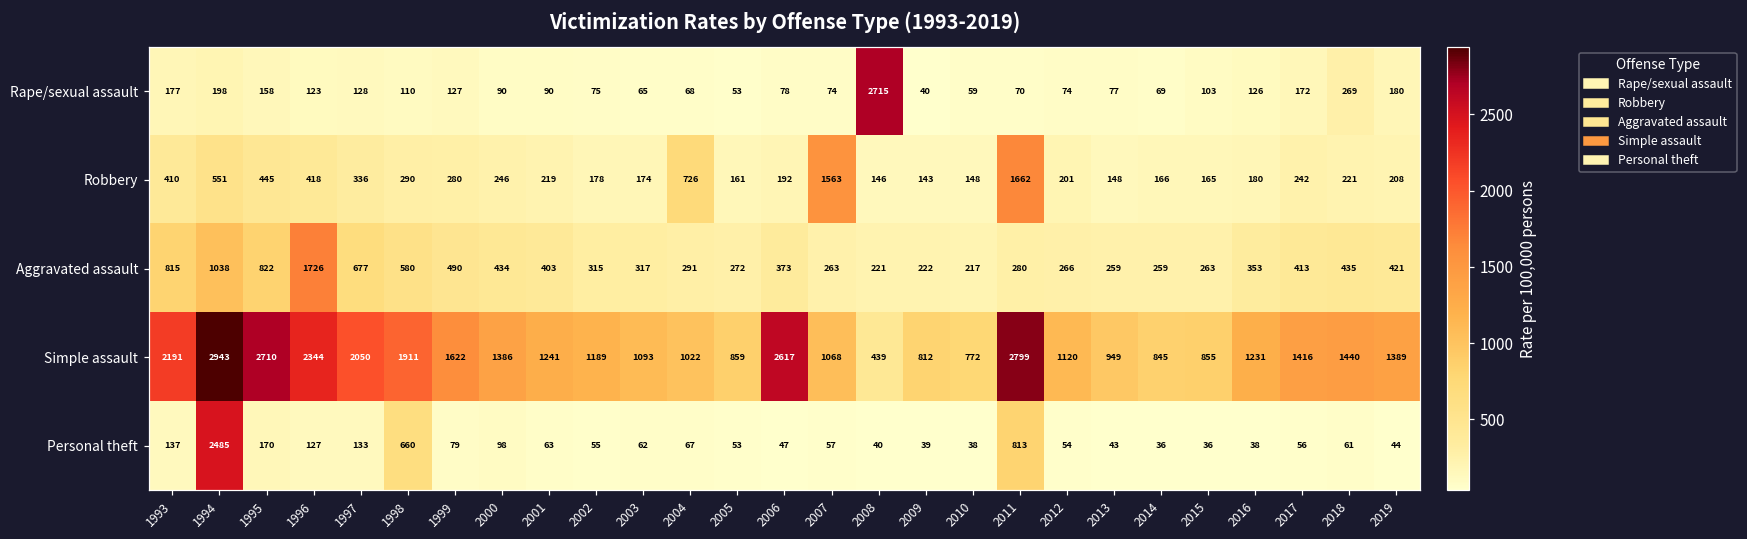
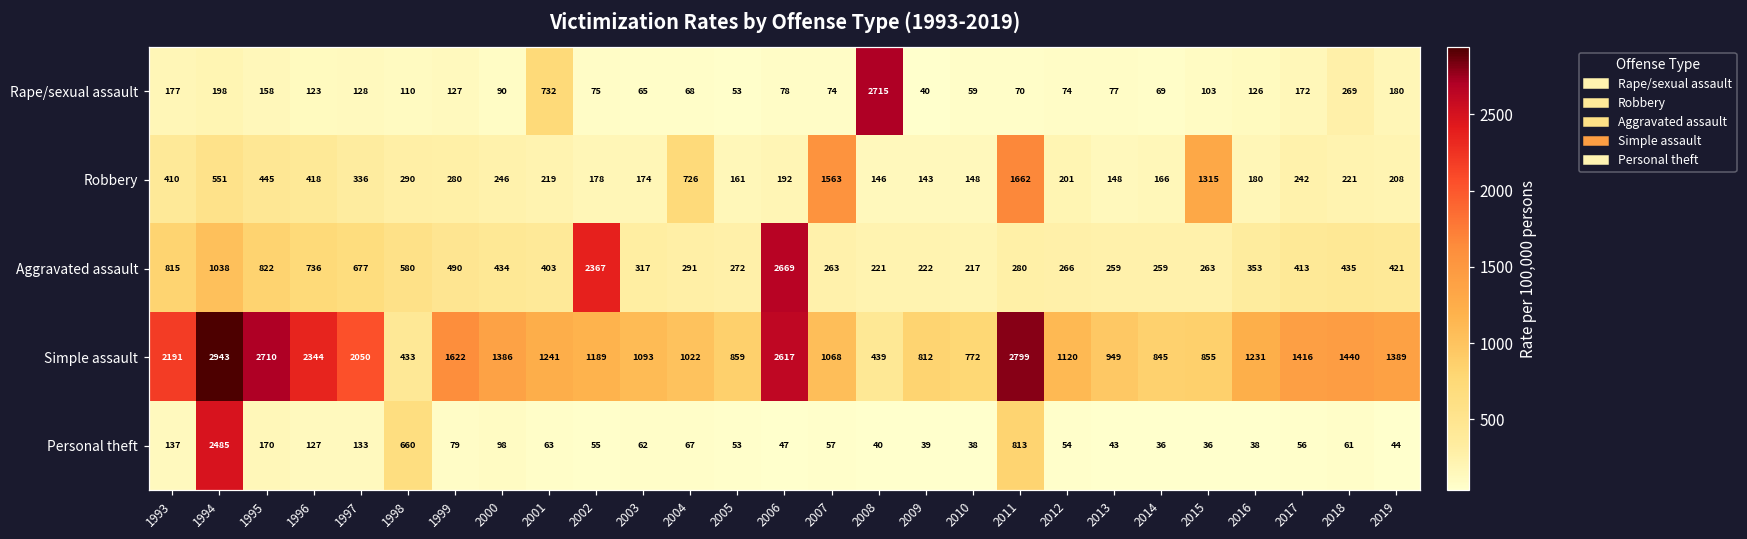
  {
    "Rape/sexual assault": {
      "1993": 177,
      "1994": 198,
      "1995": 158,
      "1996": 123,
      "1997": 128,
      "1998": 110,
      "1999": 127,
      "2000": 90,
-     "2001": 90,
+     "2001": 732,
      "2002": 75,
      "2003": 65,
      "2004": 68,
      "2005": 53,
      "2006": 78,
      "2007": 74,
      "2008": 2715,
      "2009": 40,
      "2010": 59,
      "2011": 70,
      "2012": 74,
      "2013": 77,
      "2014": 69,
      "2015": 103,
      "2016": 126,
      "2017": 172,
      "2018": 269,
      "2019": 180
    },
    "Robbery": {
      "1993": 410,
      "1994": 551,
      "1995": 445,
      "1996": 418,
      "1997": 336,
      "1998": 290,
      "1999": 280,
      "2000": 246,
      "2001": 219,
      "2002": 178,
      "2003": 174,
      "2004": 726,
      "2005": 161,
      "2006": 192,
      "2007": 1563,
      "2008": 146,
      "2009": 143,
      "2010": 148,
      "2011": 1662,
      "2012": 201,
      "2013": 148,
      "2014": 166,
-     "2015": 165,
+     "2015": 1315,
      "2016": 180,
      "2017": 242,
      "2018": 221,
      "2019": 208
    },
    "Aggravated assault": {
      "1993": 815,
      "1994": 1038,
      "1995": 822,
-     "1996": 1726,
+     "1996": 736,
      "1997": 677,
      "1998": 580,
      "1999": 490,
      "2000": 434,
      "2001": 403,
-     "2002": 315,
+     "2002": 2367,
      "2003": 317,
      "2004": 291,
      "2005": 272,
-     "2006": 373,
+     "2006": 2669,
      "2007": 263,
      "2008": 221,
      "2009": 222,
      "2010": 217,
      "2011": 280,
      "2012": 266,
      "2013": 259,
      "2014": 259,
      "2015": 263,
      "2016": 353,
      "2017": 413,
      "2018": 435,
      "2019": 421
    },
    "Simple assault": {
      "1993": 2191,
      "1994": 2943,
      "1995": 2710,
      "1996": 2344,
      "1997": 2050,
-     "1998": 1911,
+     "1998": 433,
      "1999": 1622,
      "2000": 1386,
      "2001": 1241,
      "2002": 1189,
      "2003": 1093,
      "2004": 1022,
      "2005": 859,
      "2006": 2617,
      "2007": 1068,
      "2008": 439,
      "2009": 812,
      "2010": 772,
      "2011": 2799,
      "2012": 1120,
      "2013": 949,
      "2014": 845,
      "2015": 855,
      "2016": 1231,
      "2017": 1416,
      "2018": 1440,
      "2019": 1389
    },
    "Personal theft": {
      "1993": 137,
      "1994": 2485,
      "1995": 170,
      "1996": 127,
      "1997": 133,
      "1998": 660,
      "1999": 79,
      "2000": 98,
      "2001": 63,
      "2002": 55,
      "2003": 62,
      "2004": 67,
      "2005": 53,
      "2006": 47,
      "2007": 57,
      "2008": 40,
      "2009": 39,
      "2010": 38,
      "2011": 813,
      "2012": 54,
      "2013": 43,
      "2014": 36,
      "2015": 36,
      "2016": 38,
      "2017": 56,
      "2018": 61,
      "2019": 44
    }
  }
